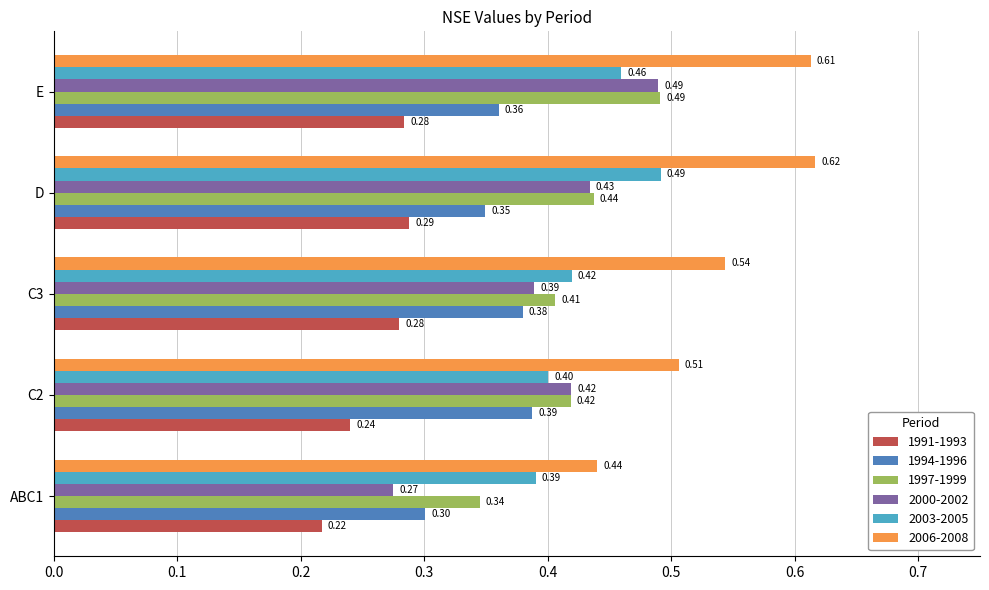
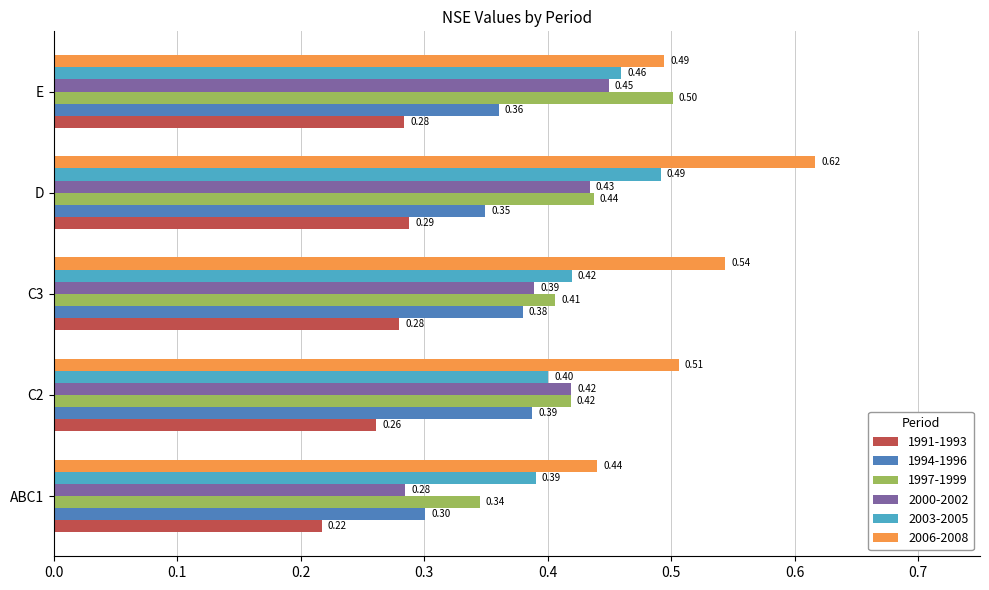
  {
    "1991-1993": {
      "E": 0.28,
      "D": 0.29,
      "C3": 0.28,
-     "C2": 0.24,
+     "C2": 0.26,
      "ABC1": 0.22
    },
    "1997-1999": {
-     "E": 0.49,
+     "E": 0.50,
      "D": 0.44,
      "C3": 0.41,
      "C2": 0.42,
      "ABC1": 0.34
    },
    "2000-2002": {
-     "E": 0.49,
+     "E": 0.45,
      "D": 0.43,
      "C3": 0.39,
      "C2": 0.42,
-     "ABC1": 0.27
+     "ABC1": 0.28
    },
    "2006-2008": {
-     "E": 0.61,
+     "E": 0.49,
      "D": 0.62,
      "C3": 0.54,
      "C2": 0.51,
      "ABC1": 0.44
    }
  }
